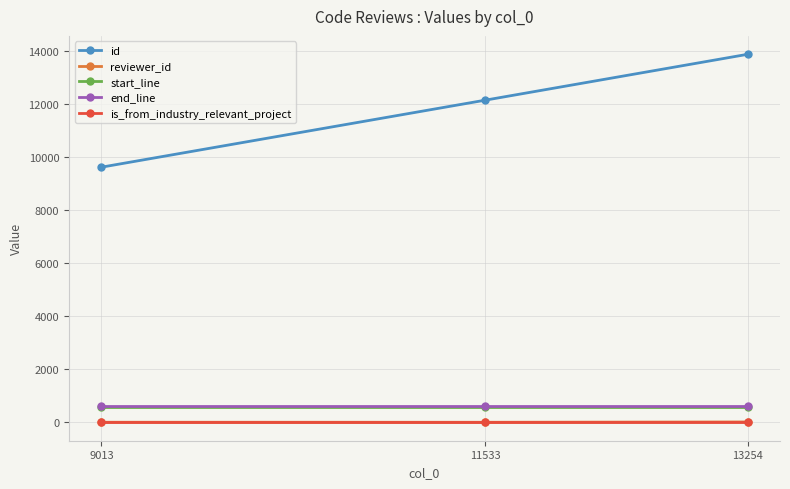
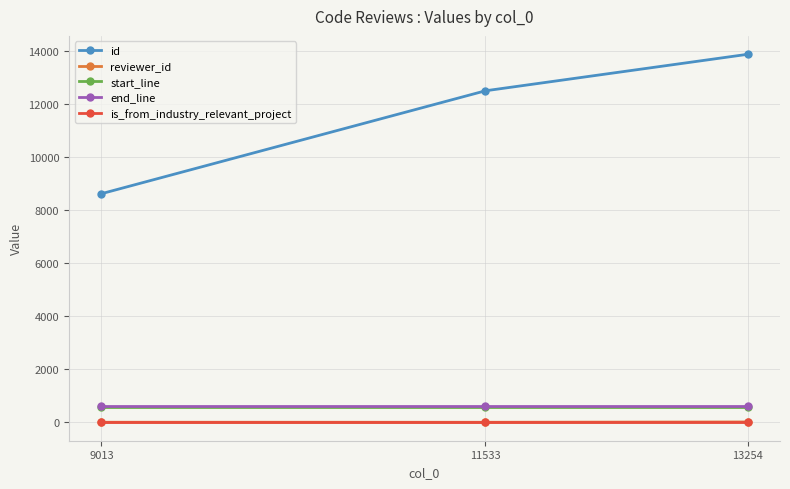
  {
    "id": {
-     "9013": 9600,
-     "11533": 12100,
+     "9013": 8600,
+     "11533": 12500,
      "13254": 13900
    },
    "is_from_industry_relevant_project": {
      "9013": 0,
      "11533": 0,
      "13254": 0
    }
  }
